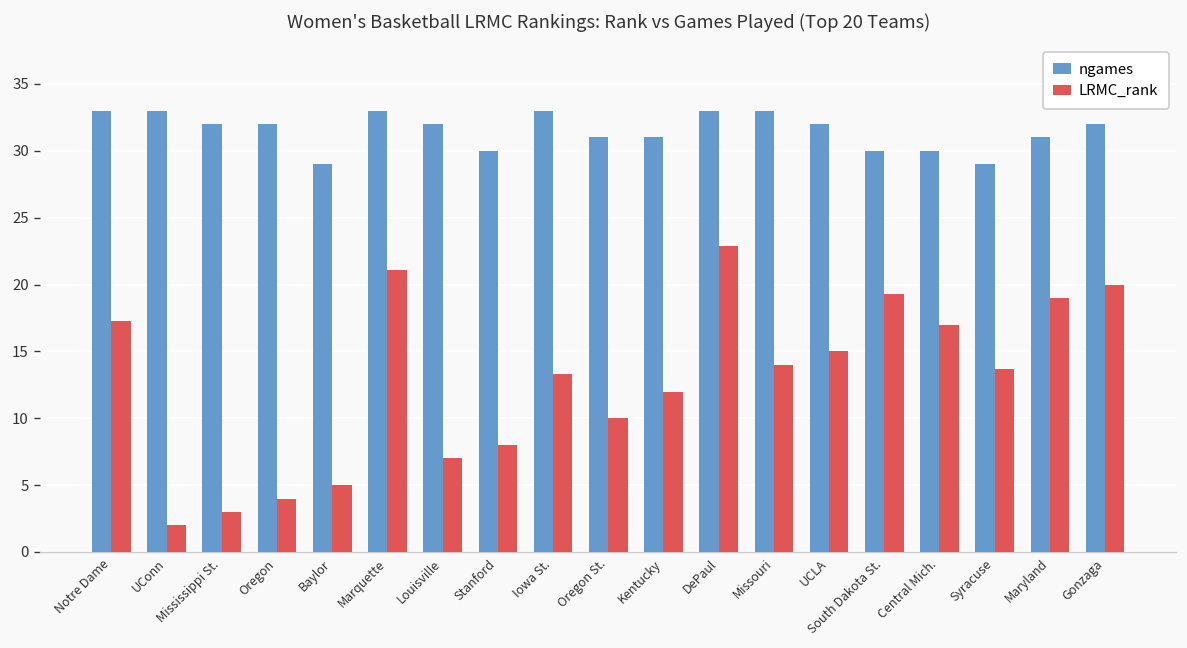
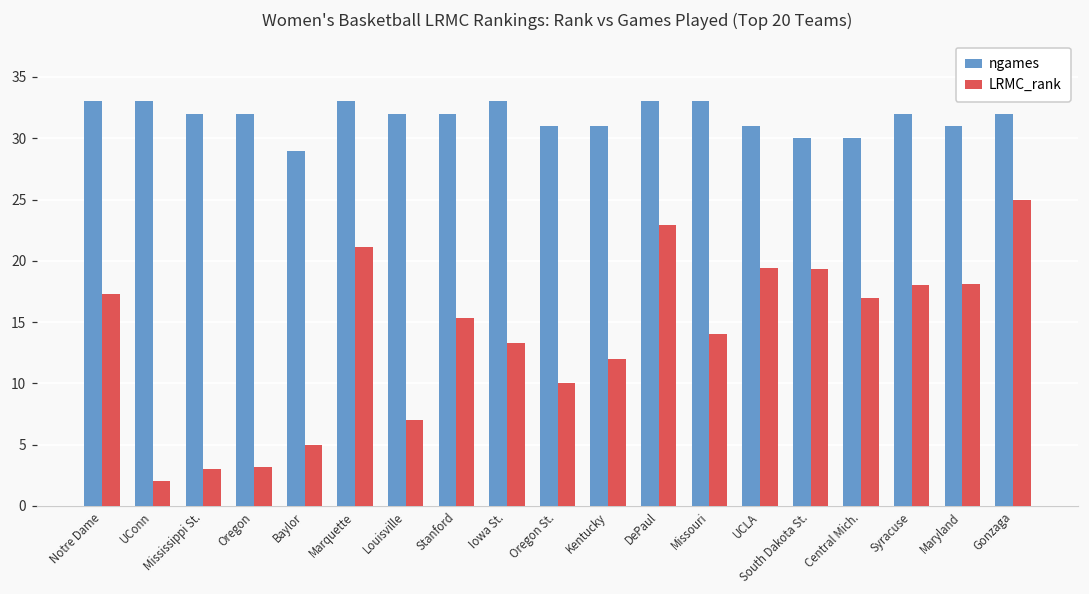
  {
    "ngames": {
      "Notre Dame": 33,
      "UConn": 33,
      "Mississippi St.": 32,
      "Oregon": 32,
      "Baylor": 29,
      "Marquette": 33,
      "Louisville": 32,
-     "Stanford": 30,
+     "Stanford": 32,
      "Iowa St.": 33,
      "Oregon St.": 31,
      "Kentucky": 31,
      "DePaul": 33,
      "Missouri": 33,
-     "UCLA": 32,
+     "UCLA": 31,
      "South Dakota St.": 30,
      "Central Mich.": 30,
-     "Syracuse": 29,
+     "Syracuse": 32,
      "Maryland": 31,
      "Gonzaga": 32
    },
    "LRMC_rank": {
      "Notre Dame": 17.3,
      "UConn": 2.0,
      "Mississippi St.": 3.0,
-     "Oregon": 4.0,
+     "Oregon": 3.2,
      "Baylor": 5.0,
      "Marquette": 21.1,
      "Louisville": 7.0,
-     "Stanford": 8.0,
+     "Stanford": 15.3,
      "Iowa St.": 13.3,
      "Oregon St.": 10.0,
      "Kentucky": 12.0,
      "DePaul": 22.9,
      "Missouri": 14.0,
-     "UCLA": 15.0,
+     "UCLA": 19.4,
      "South Dakota St.": 19.3,
      "Central Mich.": 17.0,
-     "Syracuse": 13.7,
-     "Maryland": 19.0,
-     "Gonzaga": 20
+     "Syracuse": 18.0,
+     "Maryland": 18.1,
+     "Gonzaga": 25
    }
  }
